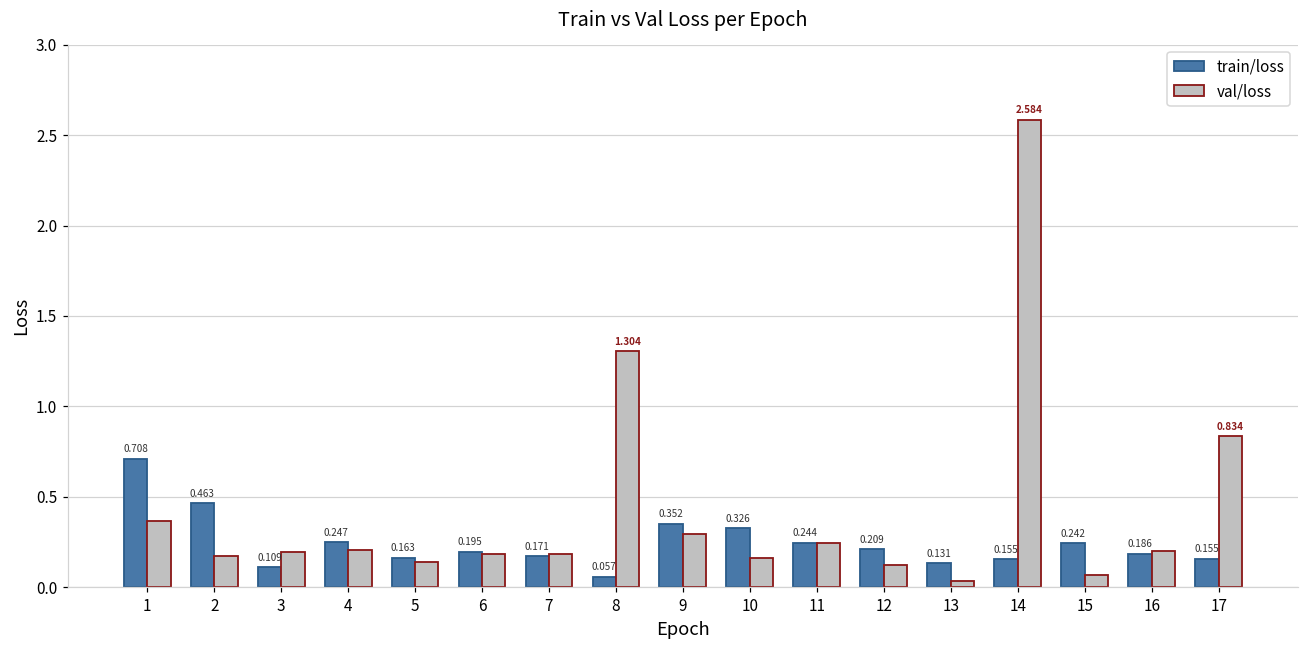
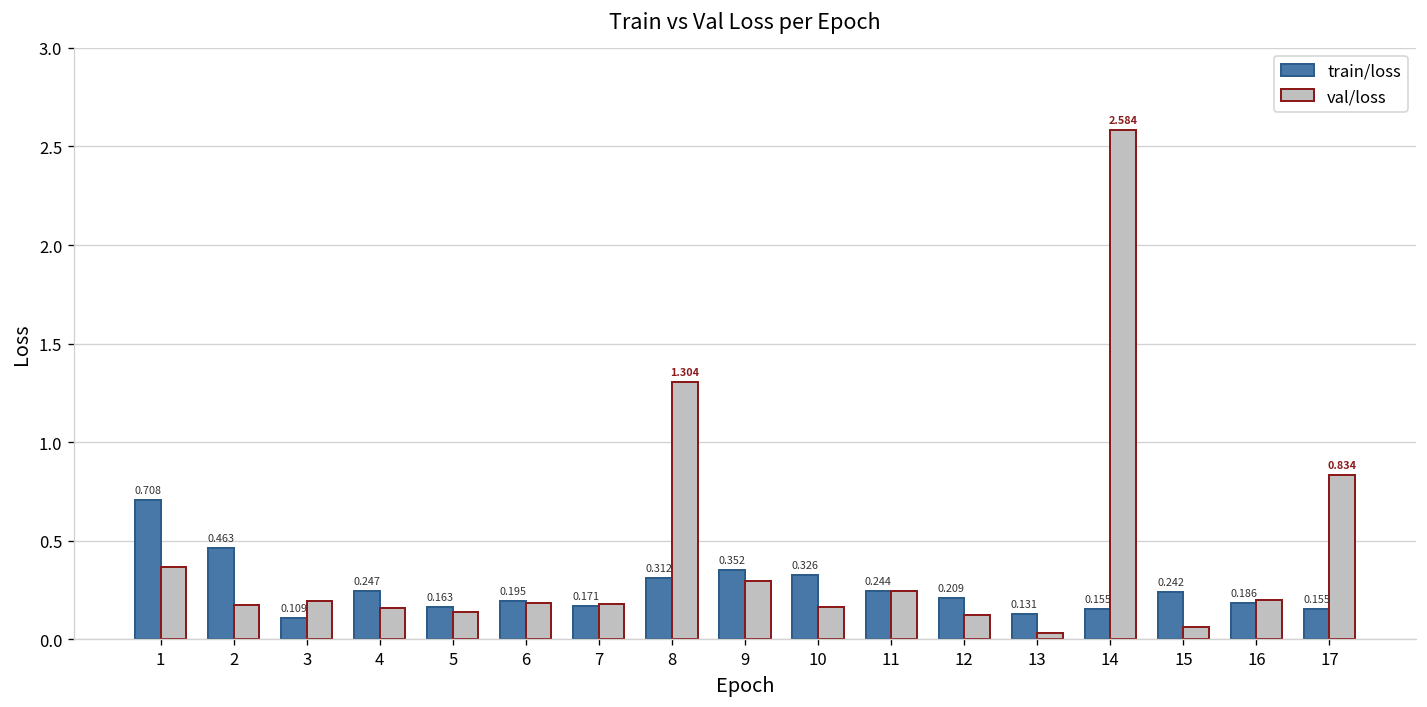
  {
    "train/loss": {
      "1": 0.708,
      "2": 0.463,
      "3": 0.109,
      "4": 0.247,
      "5": 0.163,
      "6": 0.195,
      "7": 0.171,
-     "8": 0.057,
+     "8": 0.312,
      "9": 0.352,
      "10": 0.326,
      "11": 0.244,
      "12": 0.209,
      "13": 0.131,
      "14": 0.155,
      "15": 0.242,
      "16": 0.186,
      "17": 0.155
    },
    "val/loss": {
      "1": 0.37,
      "2": 0.17,
      "3": 0.19,
-     "4": 0.21,
+     "4": 0.16,
      "5": 0.14,
      "6": 0.18,
      "7": 0.18,
      "9": 0.30,
      "10": 0.16,
      "12": 0.12,
      "13": 0.03,
      "15": 0.06,
      "16": 0.20
    }
  }
